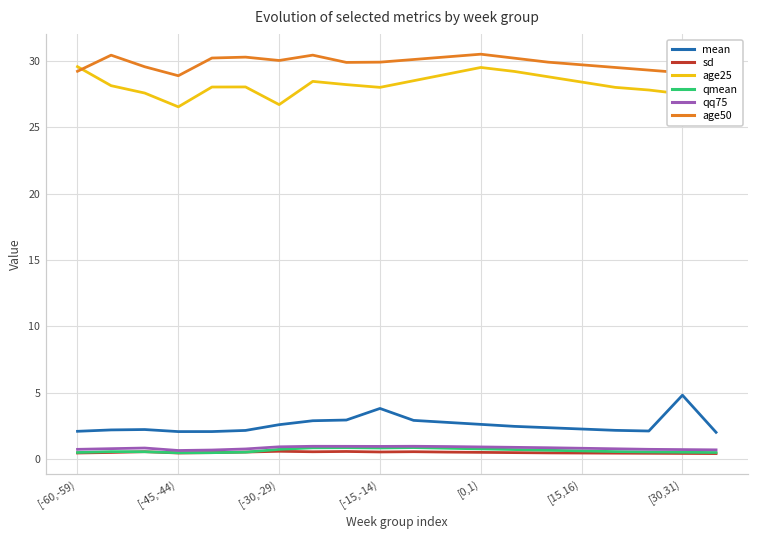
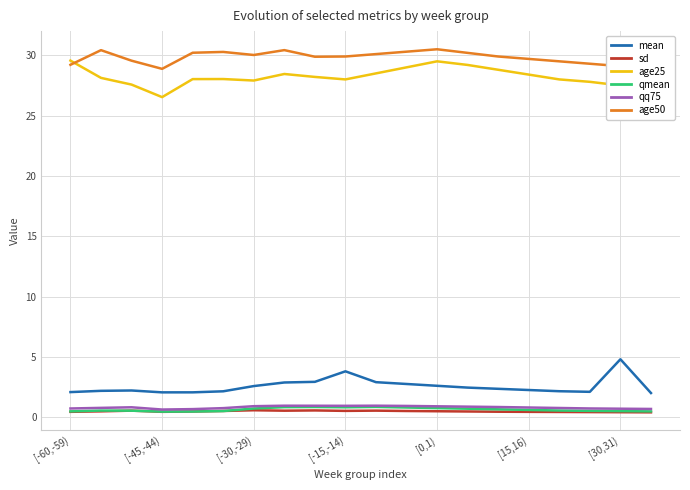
  {
    "mean": {
      "[-60,-59)": 2.1,
      "[-45,-44)": 2.1,
      "[-30,-29)": 2.6,
      "[-15,-14)": 3.8,
      "[0,1)": 2.6,
      "[15,16)": 2.3,
      "[30,31)": 4.8
    },
    "sd": {
      "[-15,-14)": 0.5,
      "[0,1)": 0.5
    },
    "age25": {
      "[-60,-59)": 29.6,
      "[-45,-44)": 26.5,
-     "[-30,-29)": 26.7,
+     "[-30,-29)": 27.9,
      "[-15,-14)": 28.0,
      "[0,1)": 29.5,
      "[15,16)": 28.4
    },
    "qq75": {
      "[-60,-59)": 0.7
    },
    "age50": {
      "[-60,-59)": 29.2,
      "[-45,-44)": 28.9,
      "[-30,-29)": 30.0,
      "[-15,-14)": 29.9,
      "[0,1)": 30.5,
      "[15,16)": 29.7
    }
  }
